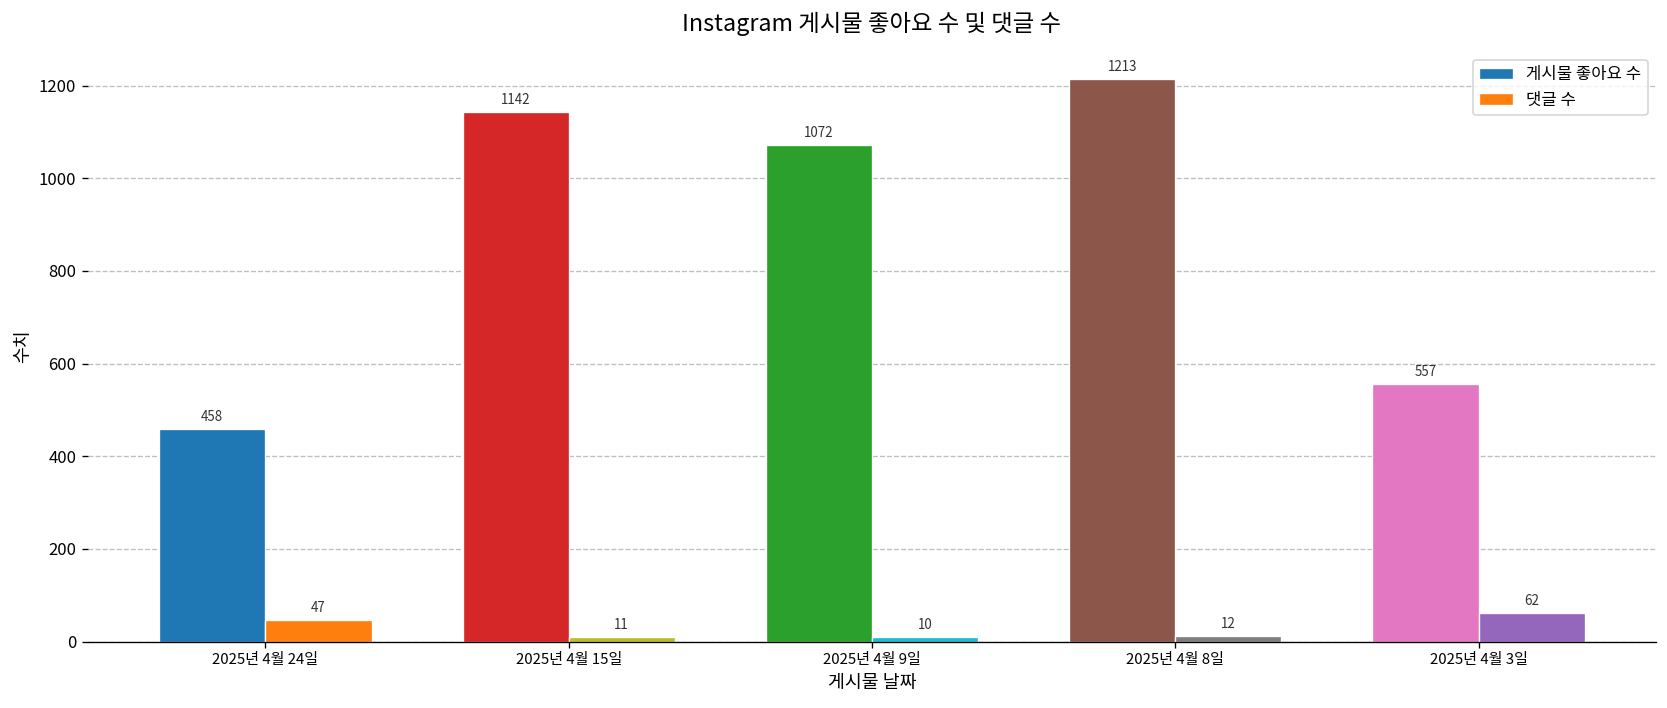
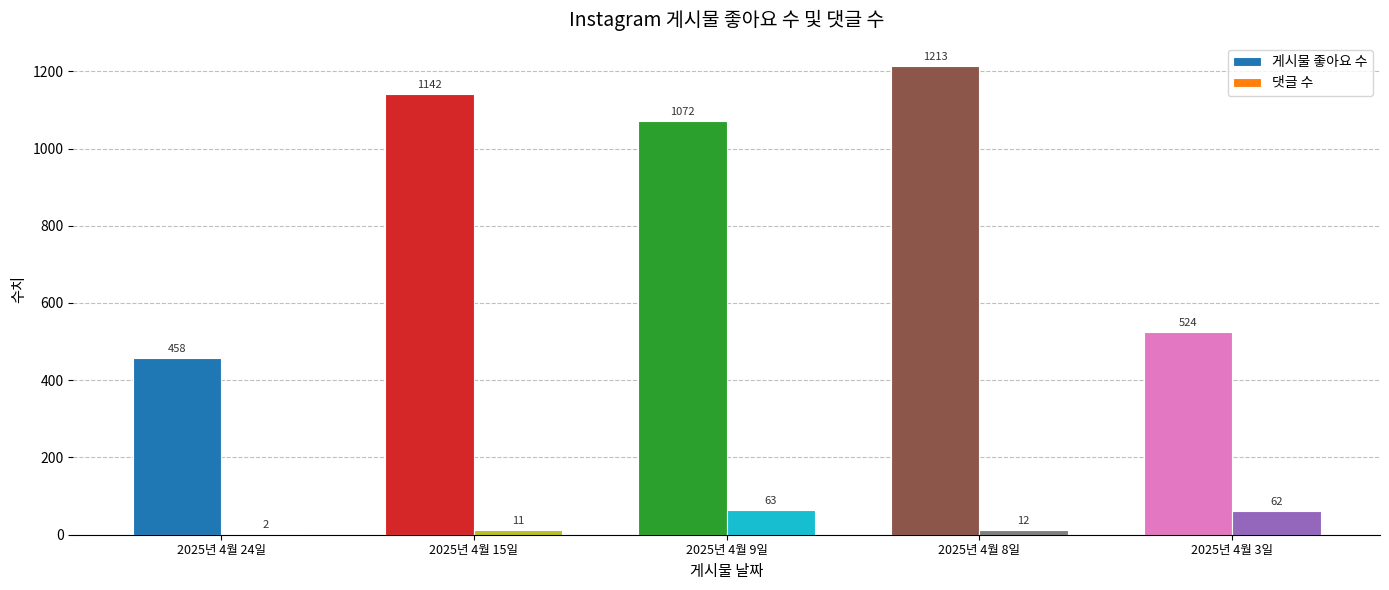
  {
    "게시물 좋아요 수": {
      "2025년 4월 24일": 458,
      "2025년 4월 15일": 1142,
      "2025년 4월 9일": 1072,
      "2025년 4월 8일": 1213,
-     "2025년 4월 3일": 557
+     "2025년 4월 3일": 524
    },
    "댓글 수": {
-     "2025년 4월 24일": 47,
+     "2025년 4월 24일": 2,
      "2025년 4월 15일": 11,
-     "2025년 4월 9일": 10,
+     "2025년 4월 9일": 63,
      "2025년 4월 8일": 12,
      "2025년 4월 3일": 62
    }
  }
